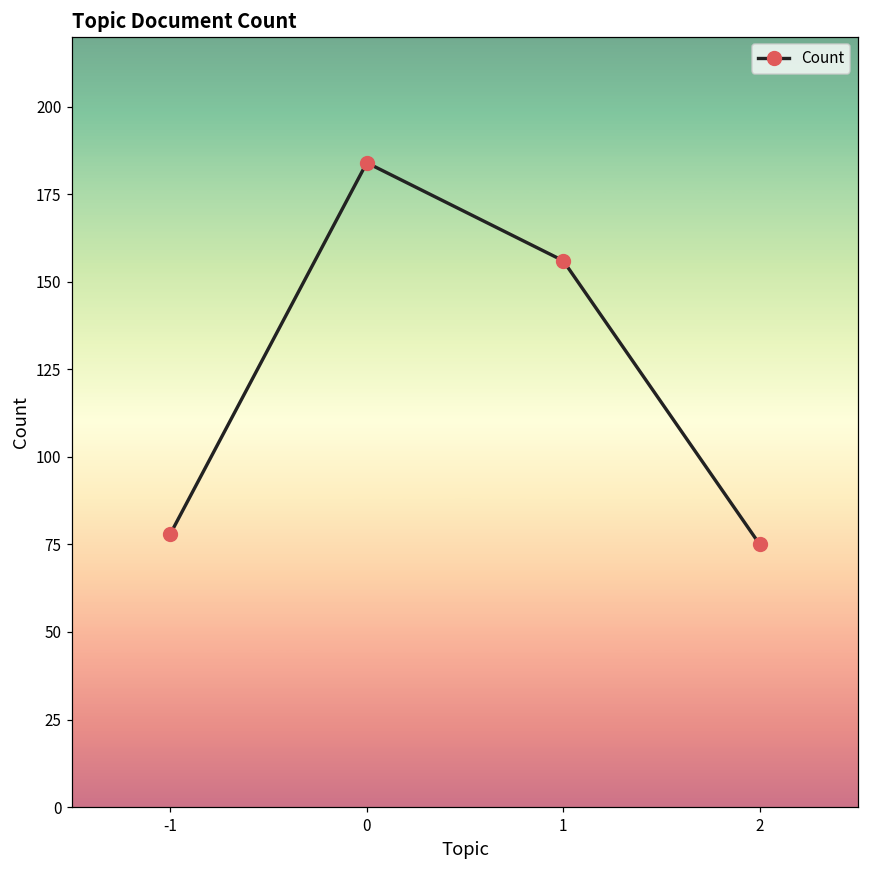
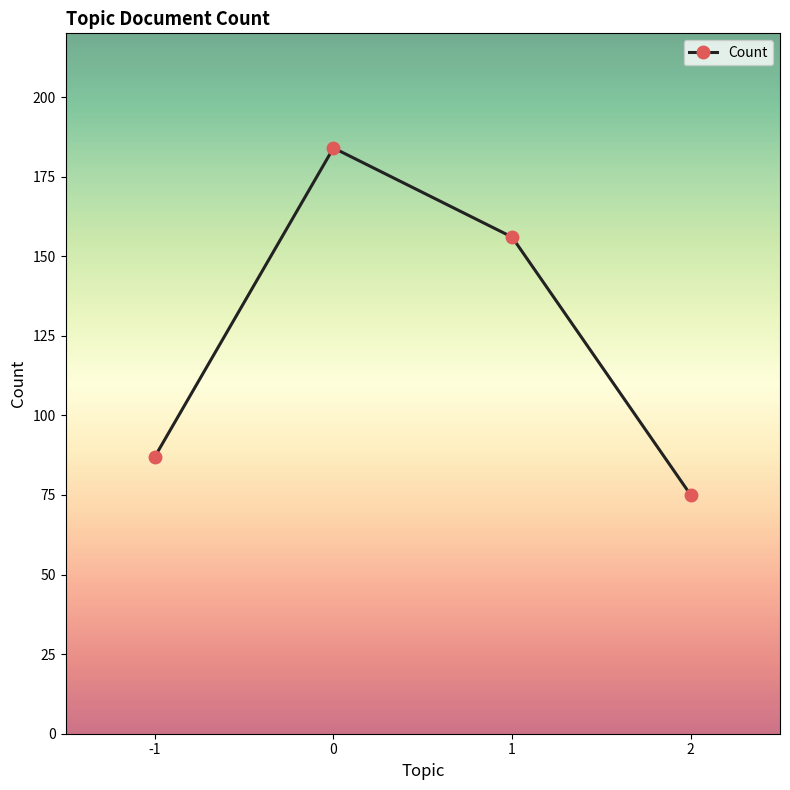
  {
-   "-1": 78,
+   "-1": 87,
    "0": 184,
    "1": 156,
    "2": 75
  }
